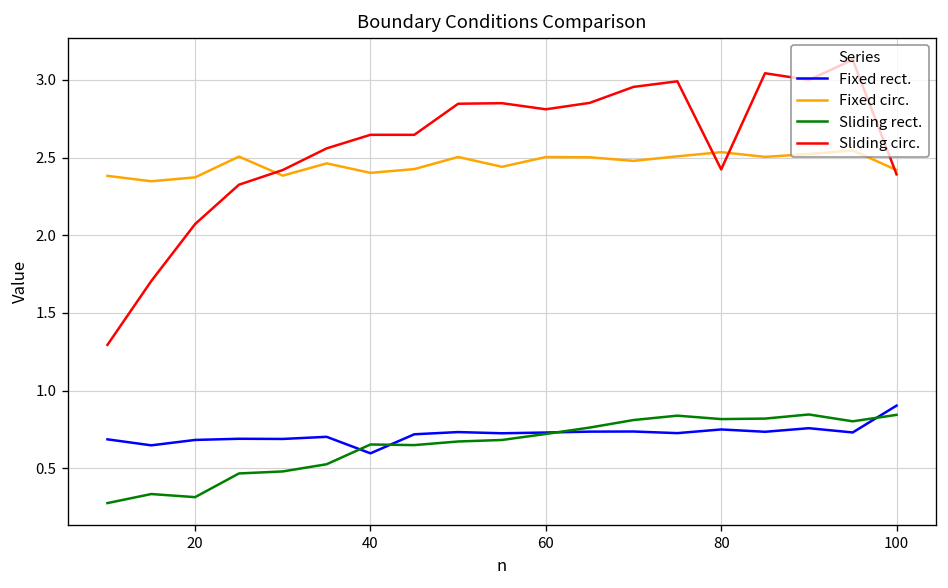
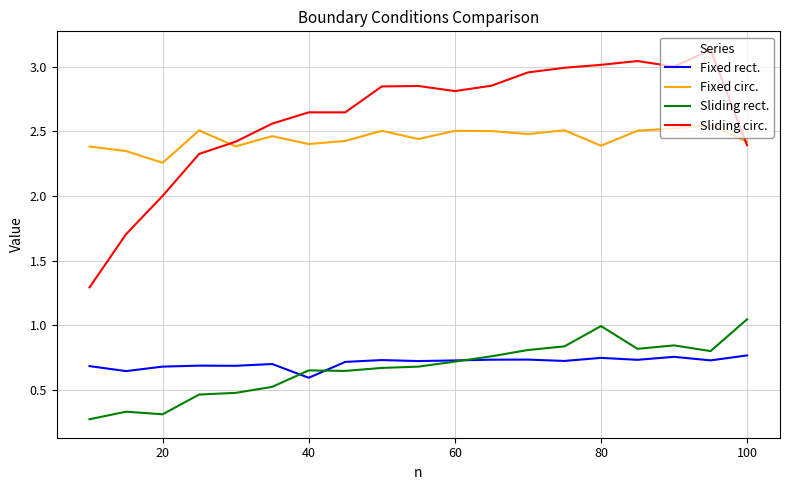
  {
    "Fixed rect.": {
      "20": 0.68,
      "40": 0.60,
      "80": 0.75,
-     "100": 0.90
+     "100": 0.77
    },
    "Fixed circ.": {
-     "20": 2.37,
+     "20": 2.26,
      "40": 2.40,
      "60": 2.50,
-     "80": 2.53,
+     "80": 2.39,
      "100": 2.42
    },
    "Sliding rect.": {
      "20": 0.31,
      "40": 0.65,
-     "80": 0.82,
-     "100": 0.84
+     "80": 1.00,
+     "100": 1.05
    },
    "Sliding circ.": {
-     "20": 2.07,
+     "20": 2.00,
      "40": 2.65,
      "60": 2.81,
-     "80": 2.42,
+     "80": 3.01,
      "100": 2.39
    }
  }
